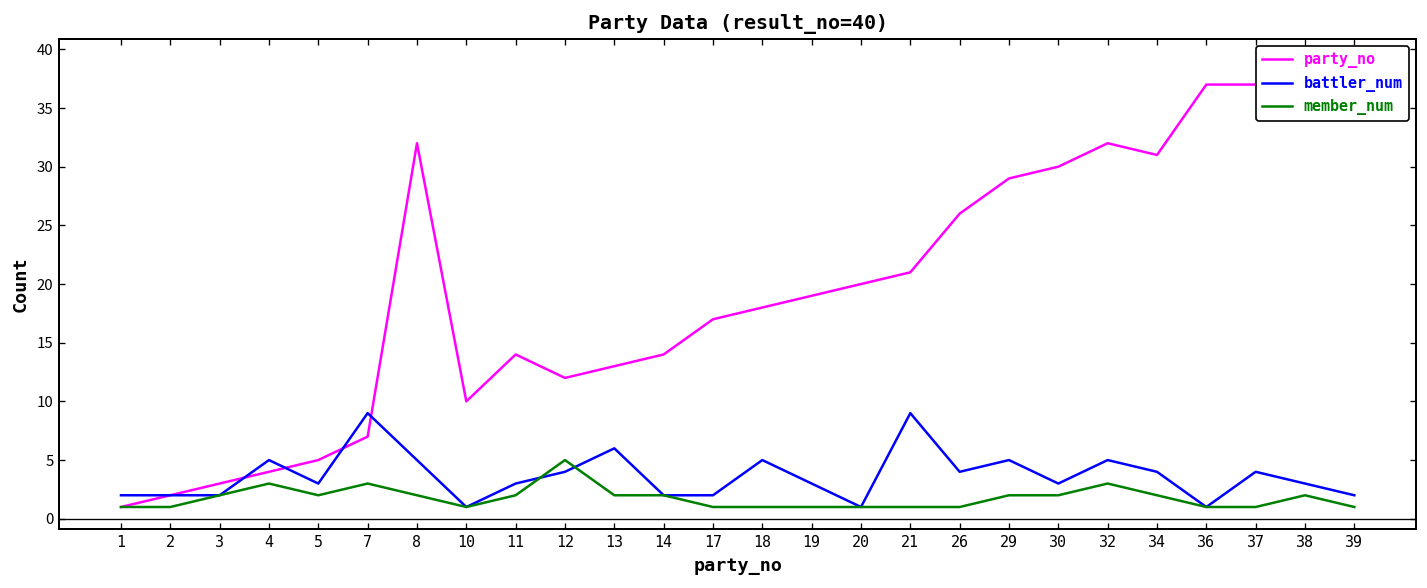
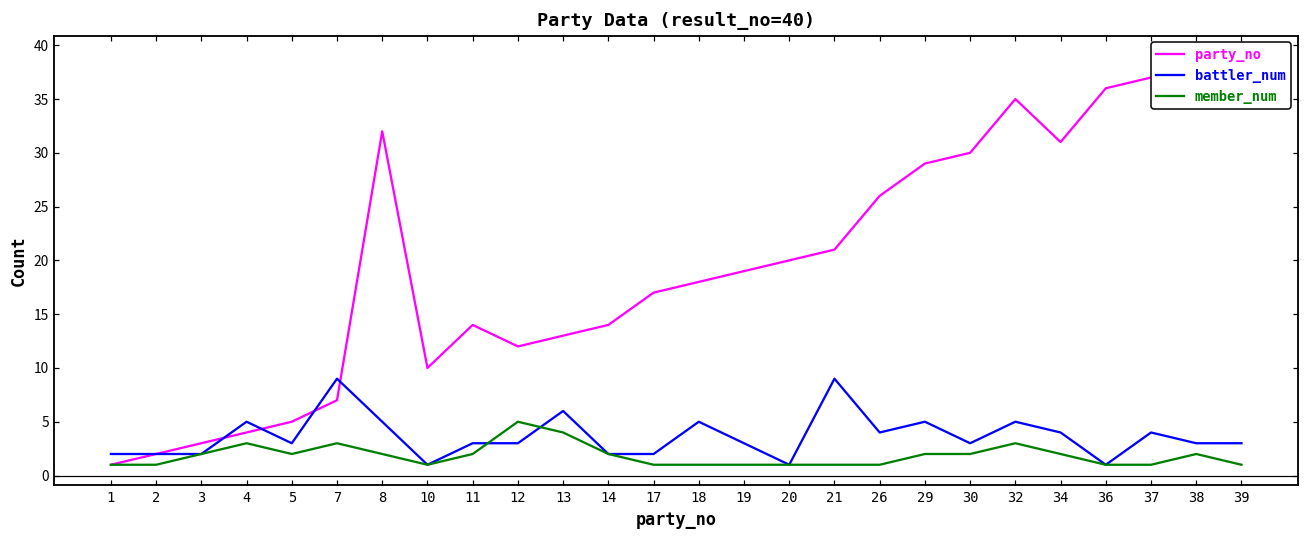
  {
    "party_no": {
      "3": 3,
      "4": 4,
      "5": 5,
      "7": 7,
      "8": 32,
      "10": 10,
      "11": 14,
      "12": 12,
      "13": 13,
      "14": 14,
      "17": 17,
      "18": 18,
      "19": 19,
      "20": 20,
      "21": 21,
      "26": 26,
      "29": 29,
      "30": 30,
-     "32": 32,
+     "32": 35,
      "34": 31,
-     "36": 37
+     "36": 36
    },
    "battler_num": {
      "1": 2,
      "4": 5,
      "5": 3,
      "7": 9,
      "8": 5,
      "11": 3,
-     "12": 4,
+     "12": 3,
      "13": 6,
      "17": 2,
      "18": 5,
      "19": 3,
      "21": 9,
      "26": 4,
      "29": 5,
      "30": 3,
      "32": 5,
      "34": 4,
      "37": 4,
      "38": 3,
-     "39": 2
+     "39": 3
    },
    "member_num": {
      "2": 1,
      "4": 3,
      "5": 2,
      "7": 3,
      "8": 2,
      "11": 2,
      "12": 5,
-     "13": 2,
+     "13": 4,
      "17": 1,
      "18": 1,
      "19": 1,
      "21": 1,
      "26": 1,
      "29": 2,
      "30": 2,
      "32": 3,
      "34": 2,
      "37": 1,
      "38": 2,
      "39": 1
    }
  }
